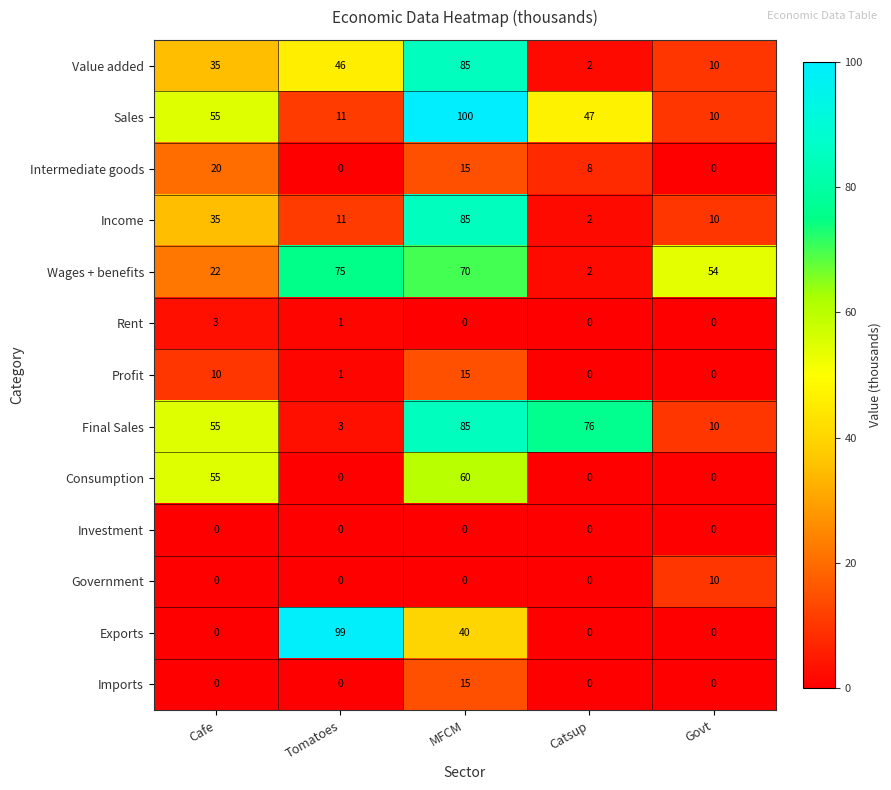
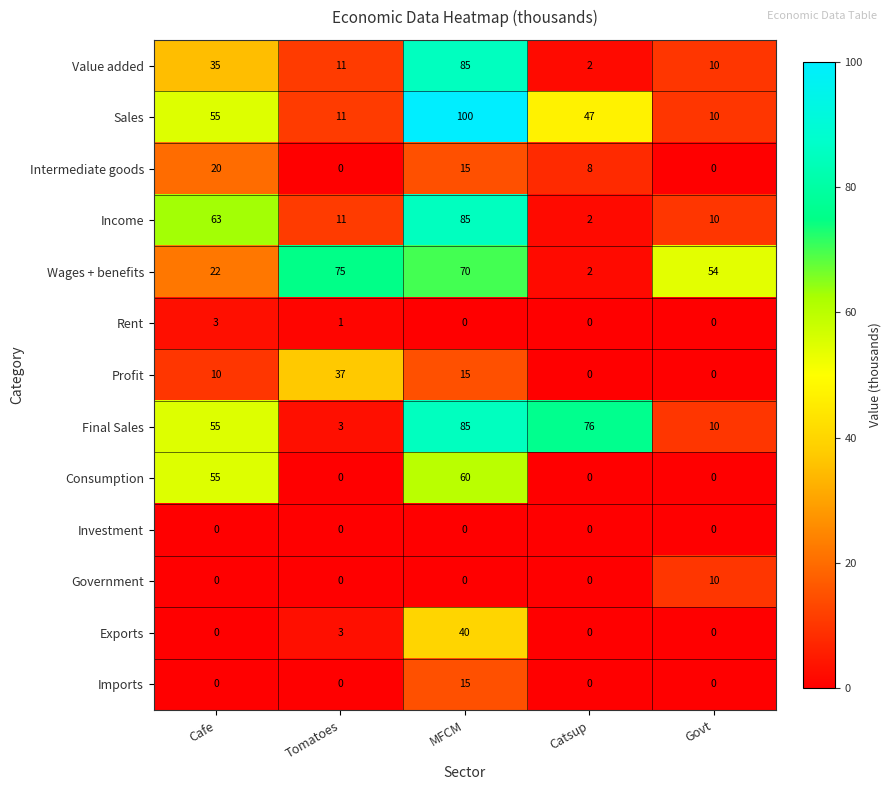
  {
    "Value added": {
      "Cafe": 35,
-     "Tomatoes": 46,
+     "Tomatoes": 11,
      "MFCM": 85,
      "Catsup": 2,
      "Govt": 10
    },
    "Sales": {
      "Cafe": 55,
      "Tomatoes": 11,
      "MFCM": 100,
      "Catsup": 47,
      "Govt": 10
    },
    "Intermediate goods": {
      "Cafe": 20,
      "Tomatoes": 0,
      "MFCM": 15,
      "Catsup": 8,
      "Govt": 0
    },
    "Income": {
-     "Cafe": 35,
+     "Cafe": 63,
      "Tomatoes": 11,
      "MFCM": 85,
      "Catsup": 2,
      "Govt": 10
    },
    "Wages + benefits": {
      "Cafe": 22,
      "Tomatoes": 75,
      "MFCM": 70,
      "Catsup": 2,
      "Govt": 54
    },
    "Rent": {
      "Cafe": 3,
      "Tomatoes": 1,
      "MFCM": 0,
      "Catsup": 0,
      "Govt": 0
    },
    "Profit": {
      "Cafe": 10,
-     "Tomatoes": 1,
+     "Tomatoes": 37,
      "MFCM": 15,
      "Catsup": 0,
      "Govt": 0
    },
    "Final Sales": {
      "Cafe": 55,
      "Tomatoes": 3,
      "MFCM": 85,
      "Catsup": 76,
      "Govt": 10
    },
    "Consumption": {
      "Cafe": 55,
      "Tomatoes": 0,
      "MFCM": 60,
      "Catsup": 0,
      "Govt": 0
    },
    "Investment": {
      "Cafe": 0,
      "Tomatoes": 0,
      "MFCM": 0,
      "Catsup": 0,
      "Govt": 0
    },
    "Government": {
      "Cafe": 0,
      "Tomatoes": 0,
      "MFCM": 0,
      "Catsup": 0,
      "Govt": 10
    },
    "Exports": {
      "Cafe": 0,
-     "Tomatoes": 99,
+     "Tomatoes": 3,
      "MFCM": 40,
      "Catsup": 0,
      "Govt": 0
    },
    "Imports": {
      "Cafe": 0,
      "Tomatoes": 0,
      "MFCM": 15,
      "Catsup": 0,
      "Govt": 0
    }
  }
